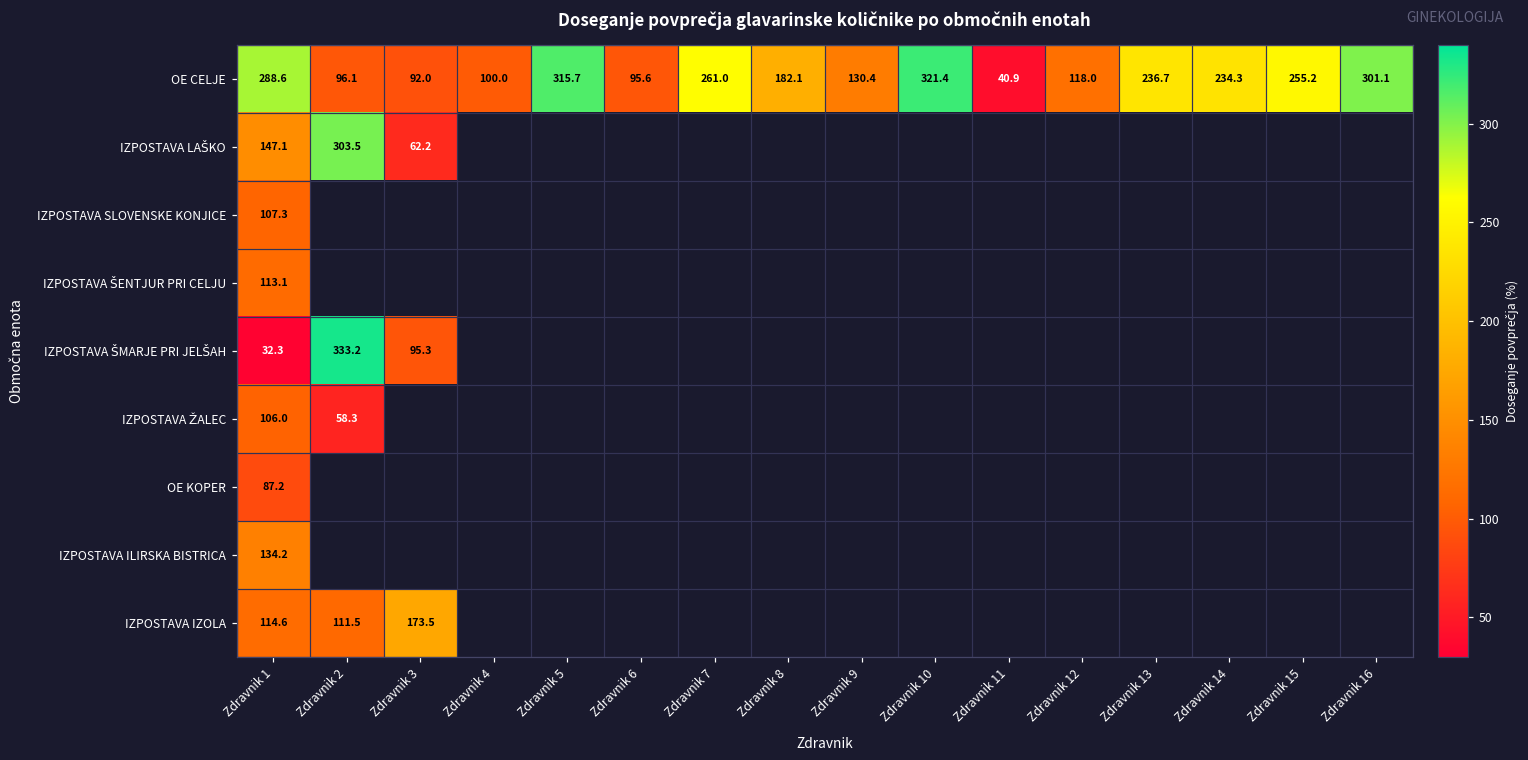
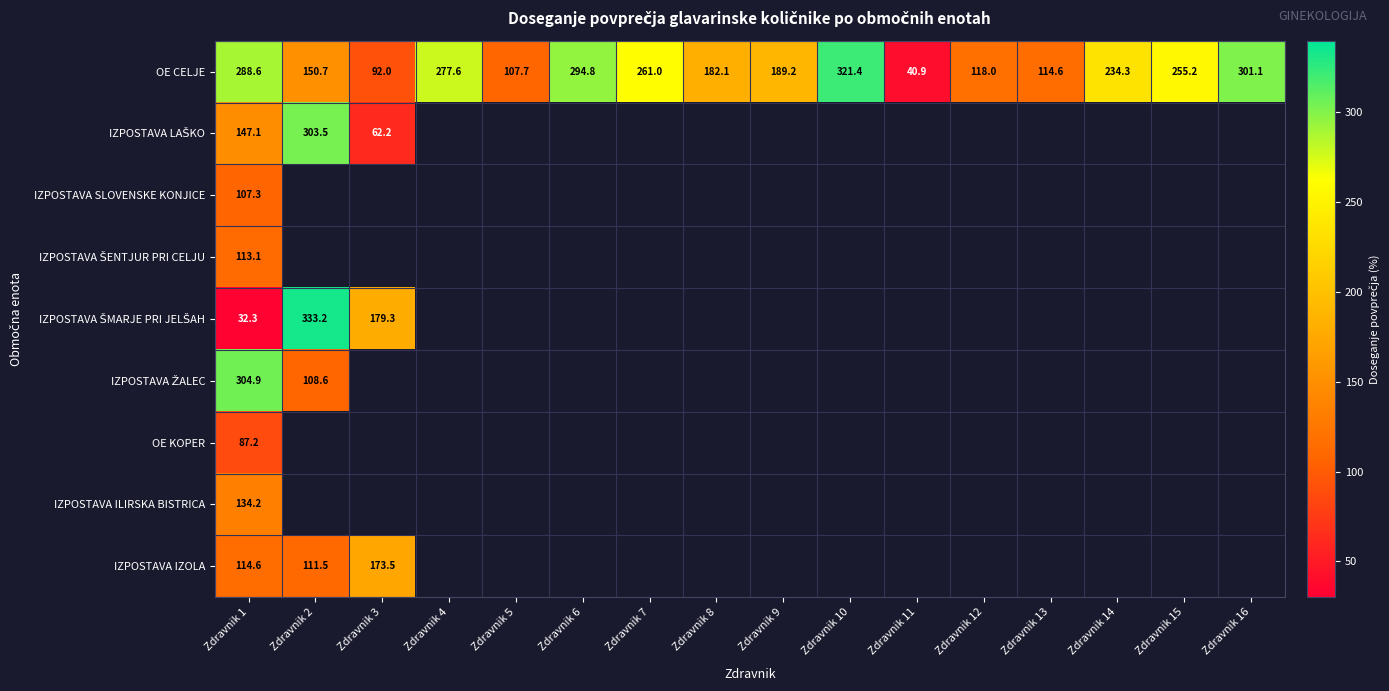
  {
    "OE CELJE": {
      "Zdravnik 1": 288.6,
-     "Zdravnik 2": 96.1,
+     "Zdravnik 2": 150.7,
      "Zdravnik 3": 92.0,
-     "Zdravnik 4": 100.0,
-     "Zdravnik 5": 315.7,
-     "Zdravnik 6": 95.6,
+     "Zdravnik 4": 277.6,
+     "Zdravnik 5": 107.7,
+     "Zdravnik 6": 294.8,
      "Zdravnik 7": 261.0,
      "Zdravnik 8": 182.1,
-     "Zdravnik 9": 130.4,
+     "Zdravnik 9": 189.2,
      "Zdravnik 10": 321.4,
      "Zdravnik 11": 40.9,
      "Zdravnik 12": 118.0,
-     "Zdravnik 13": 236.7,
+     "Zdravnik 13": 114.6,
      "Zdravnik 14": 234.3,
      "Zdravnik 15": 255.2,
      "Zdravnik 16": 301.1
    },
    "IZPOSTAVA LAŠKO": {
      "Zdravnik 1": 147.1,
      "Zdravnik 2": 303.5,
      "Zdravnik 3": 62.2
    },
    "IZPOSTAVA SLOVENSKE KONJICE": {
      "Zdravnik 1": 107.3
    },
    "IZPOSTAVA ŠENTJUR PRI CELJU": {
      "Zdravnik 1": 113.1
    },
    "IZPOSTAVA ŠMARJE PRI JELŠAH": {
      "Zdravnik 1": 32.3,
      "Zdravnik 2": 333.2,
-     "Zdravnik 3": 95.3
+     "Zdravnik 3": 179.3
    },
    "IZPOSTAVA ŽALEC": {
-     "Zdravnik 1": 106.0,
-     "Zdravnik 2": 58.3
+     "Zdravnik 1": 304.9,
+     "Zdravnik 2": 108.6
    },
    "OE KOPER": {
      "Zdravnik 1": 87.2
    },
    "IZPOSTAVA ILIRSKA BISTRICA": {
      "Zdravnik 1": 134.2
    },
    "IZPOSTAVA IZOLA": {
      "Zdravnik 1": 114.6,
      "Zdravnik 2": 111.5,
      "Zdravnik 3": 173.5
    }
  }
